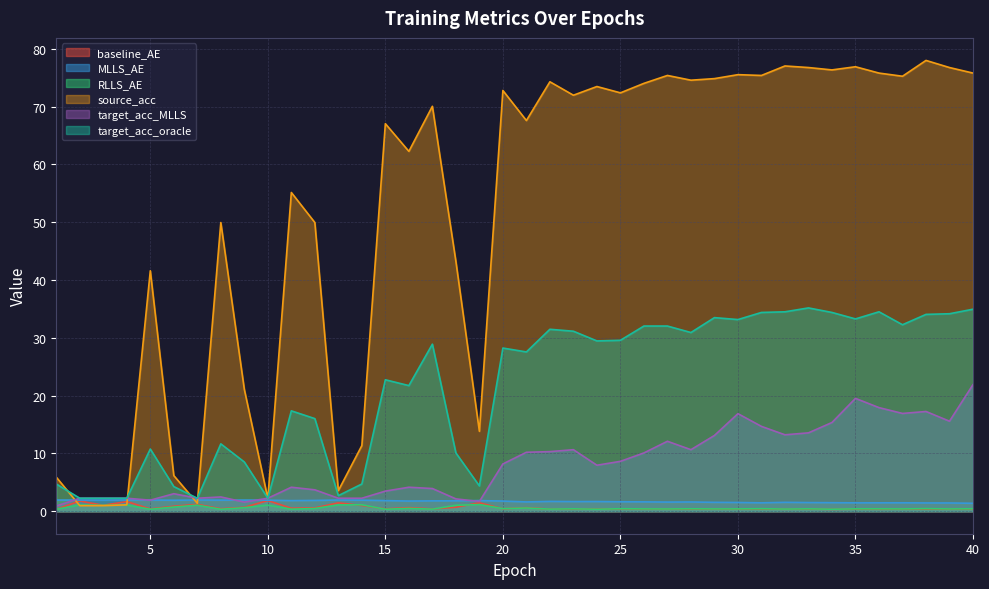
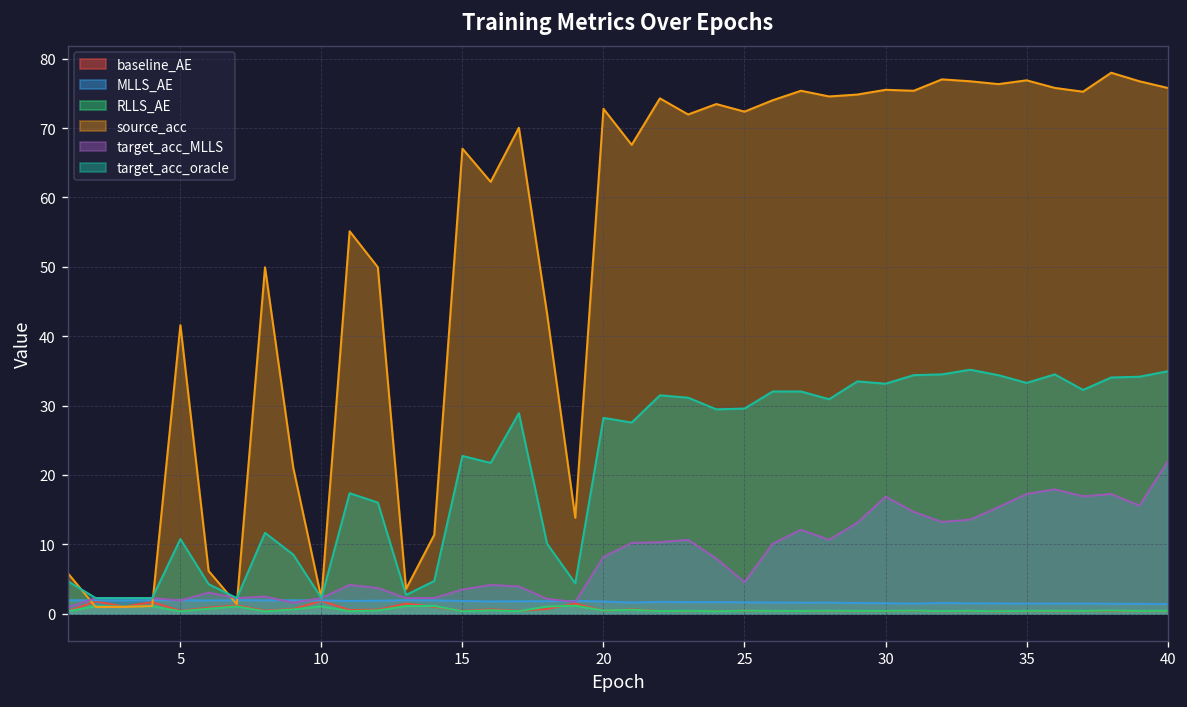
  {
    "target_acc_MLLS": {
      "15": 3,
      "20": 8,
-     "25": 9,
+     "25": 5,
      "30": 17,
-     "35": 20,
+     "35": 17,
      "40": 22
    }
  }
